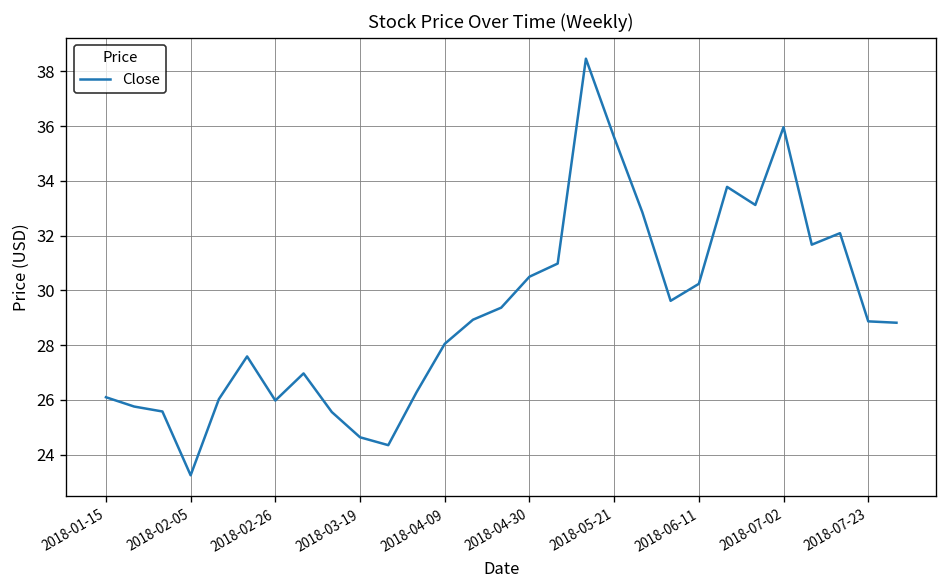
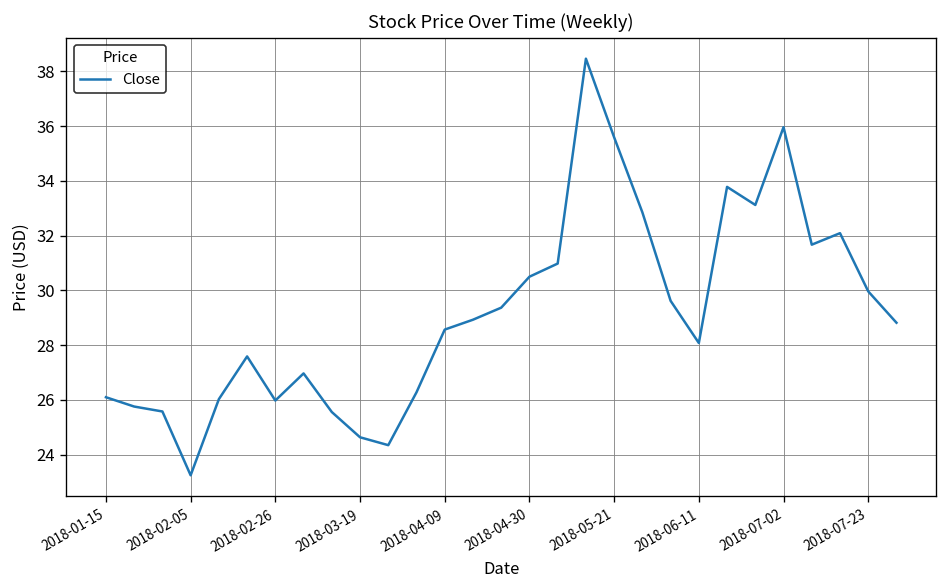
  {
    "2018-01-15": 26.1,
    "2018-02-05": 23.3,
    "2018-02-26": 26.0,
    "2018-03-19": 24.6,
-   "2018-04-09": 28.1,
+   "2018-04-09": 28.6,
    "2018-04-30": 30.5,
    "2018-05-21": 35.6,
-   "2018-06-11": 30.2,
+   "2018-06-11": 28.1,
    "2018-07-02": 36.0,
-   "2018-07-23": 28.9
+   "2018-07-23": 30.0
  }
